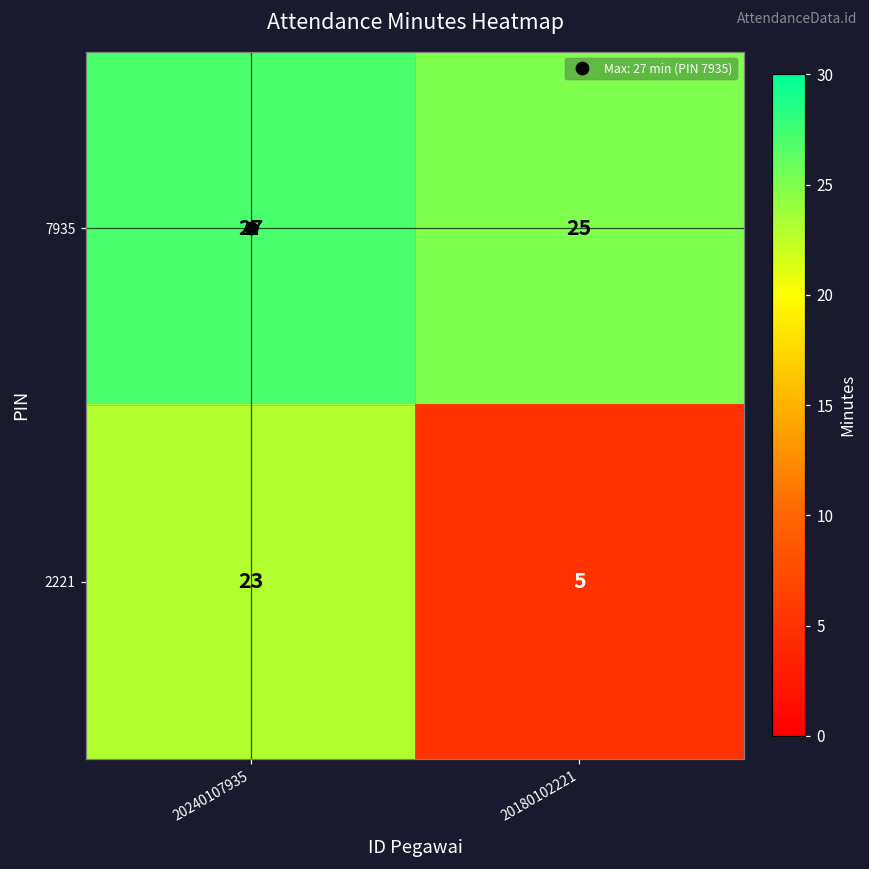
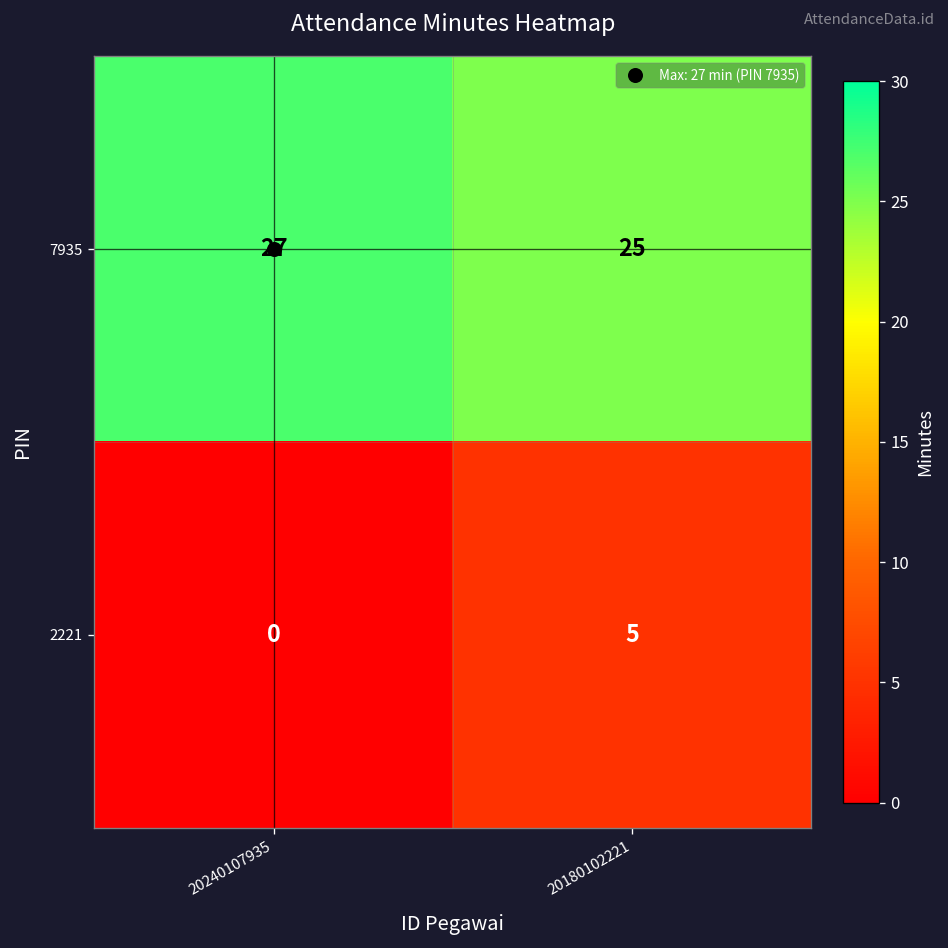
  {
    "7935": {
      "20180102221": 25
    },
    "2221": {
-     "20240107935": 23,
+     "20240107935": 0,
      "20180102221": 5
    }
  }
